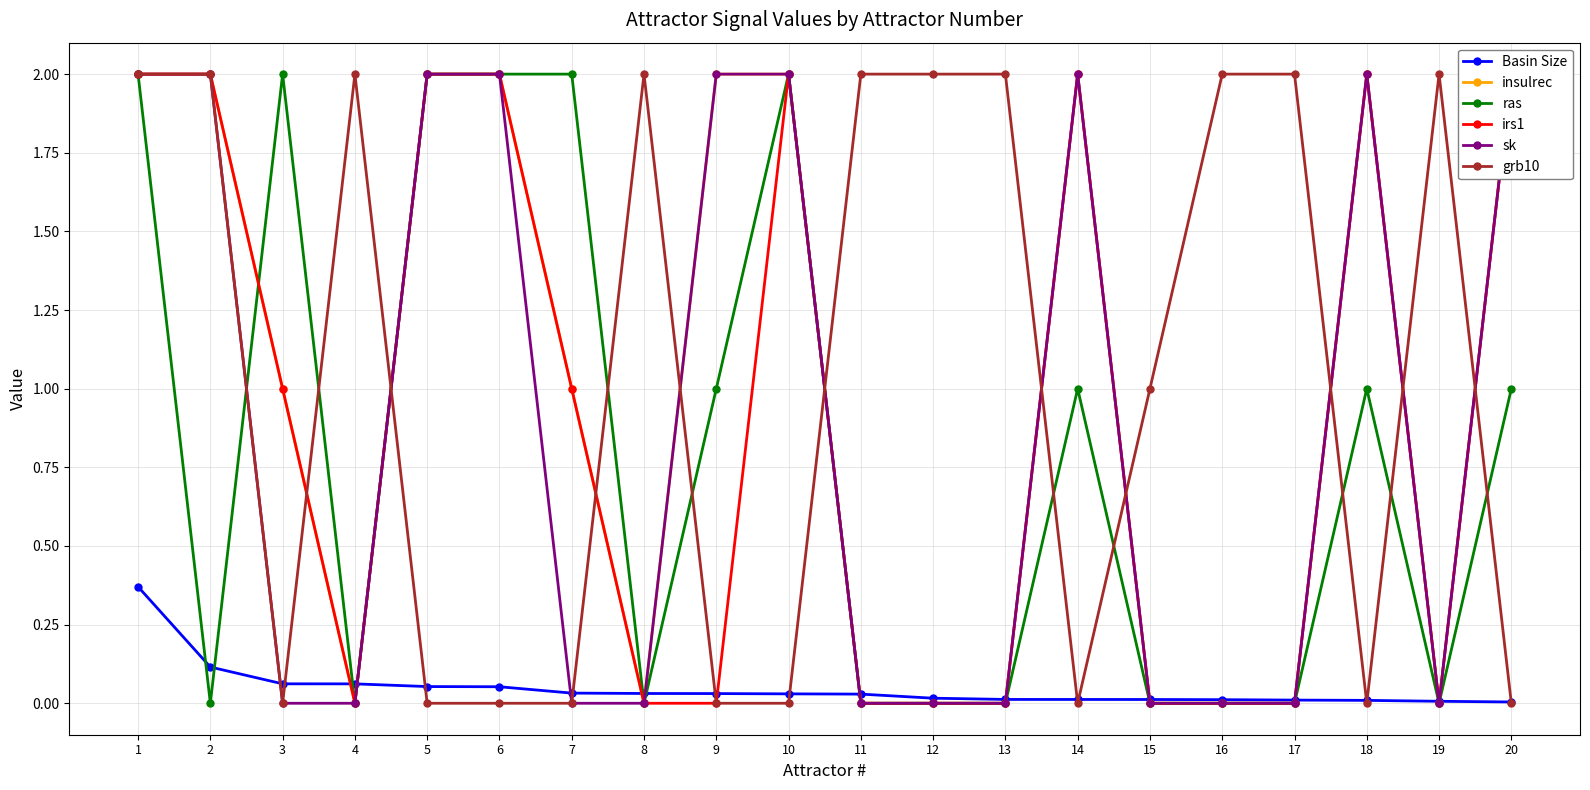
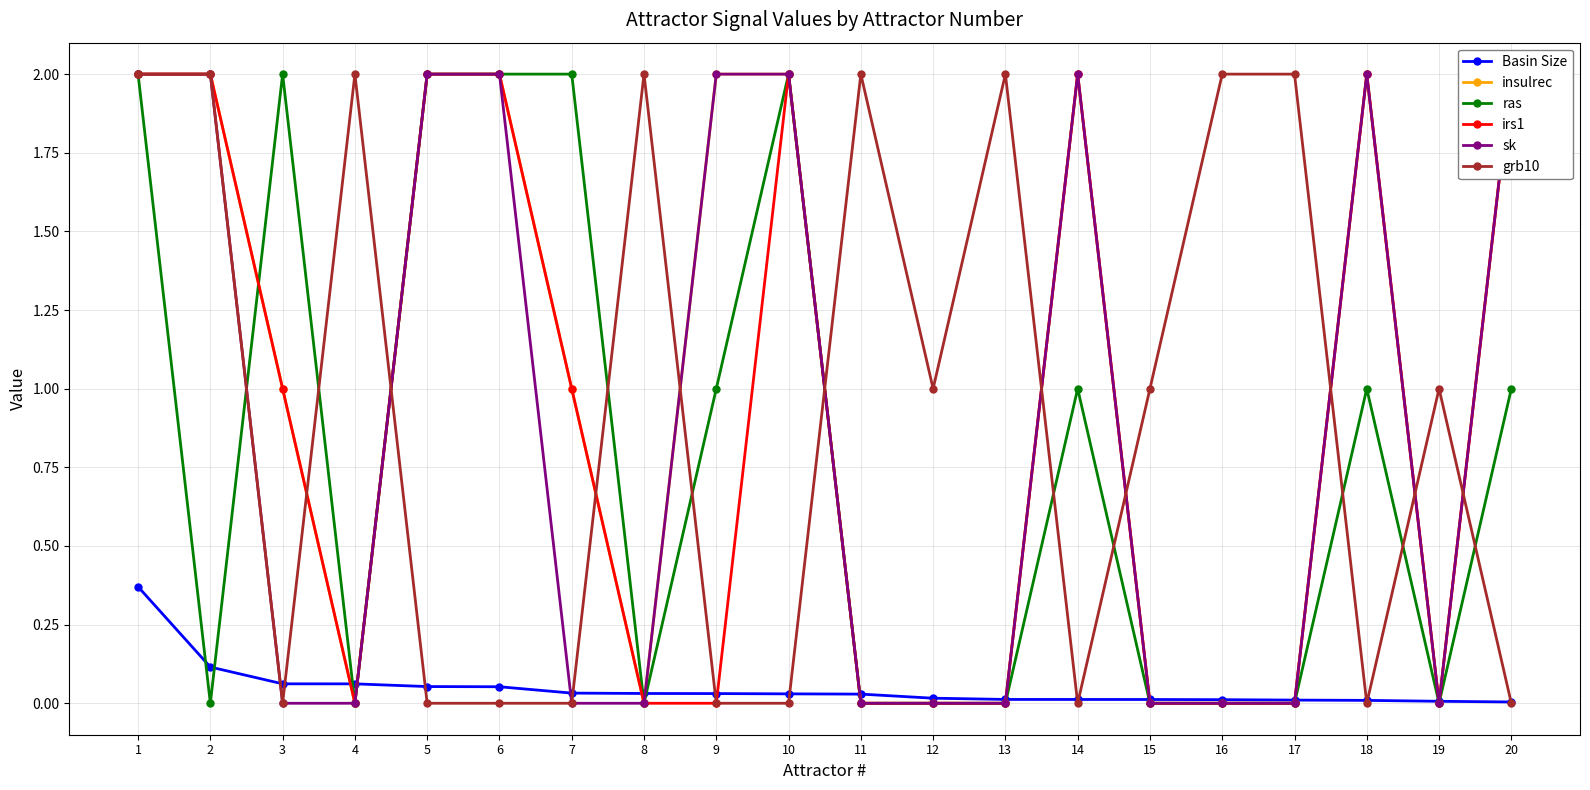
  {
    "Basin Size": {
      "1": 0.37,
      "2": 0.12,
      "3": 0.06,
      "4": 0.06,
      "5": 0.05,
      "6": 0.05,
      "7": 0.03,
      "8": 0.03,
      "9": 0.03,
      "10": 0.03,
      "11": 0.03,
      "12": 0.02,
      "13": 0.01,
      "14": 0.01,
      "15": 0.01,
      "16": 0.01,
      "17": 0.01,
      "18": 0.01
    },
    "ras": {
      "2": 0,
      "3": 2,
      "7": 2,
      "9": 1,
      "14": 1,
      "18": 1,
      "20": 1
    },
    "grb10": {
      "4": 2,
      "5": 0,
      "6": 0,
      "8": 2,
      "10": 0,
      "11": 2,
-     "12": 2,
+     "12": 1,
      "13": 2,
      "14": 0,
      "15": 1,
      "16": 2,
      "17": 2,
      "18": 0,
-     "19": 2
+     "19": 1
    }
  }
